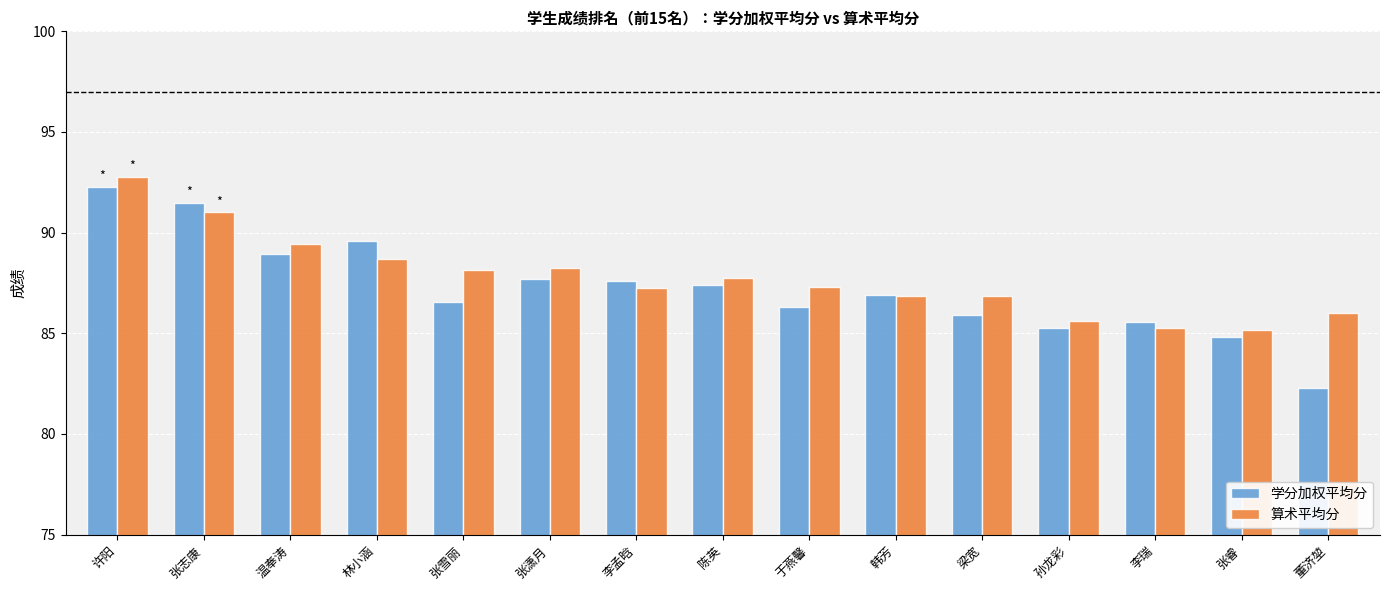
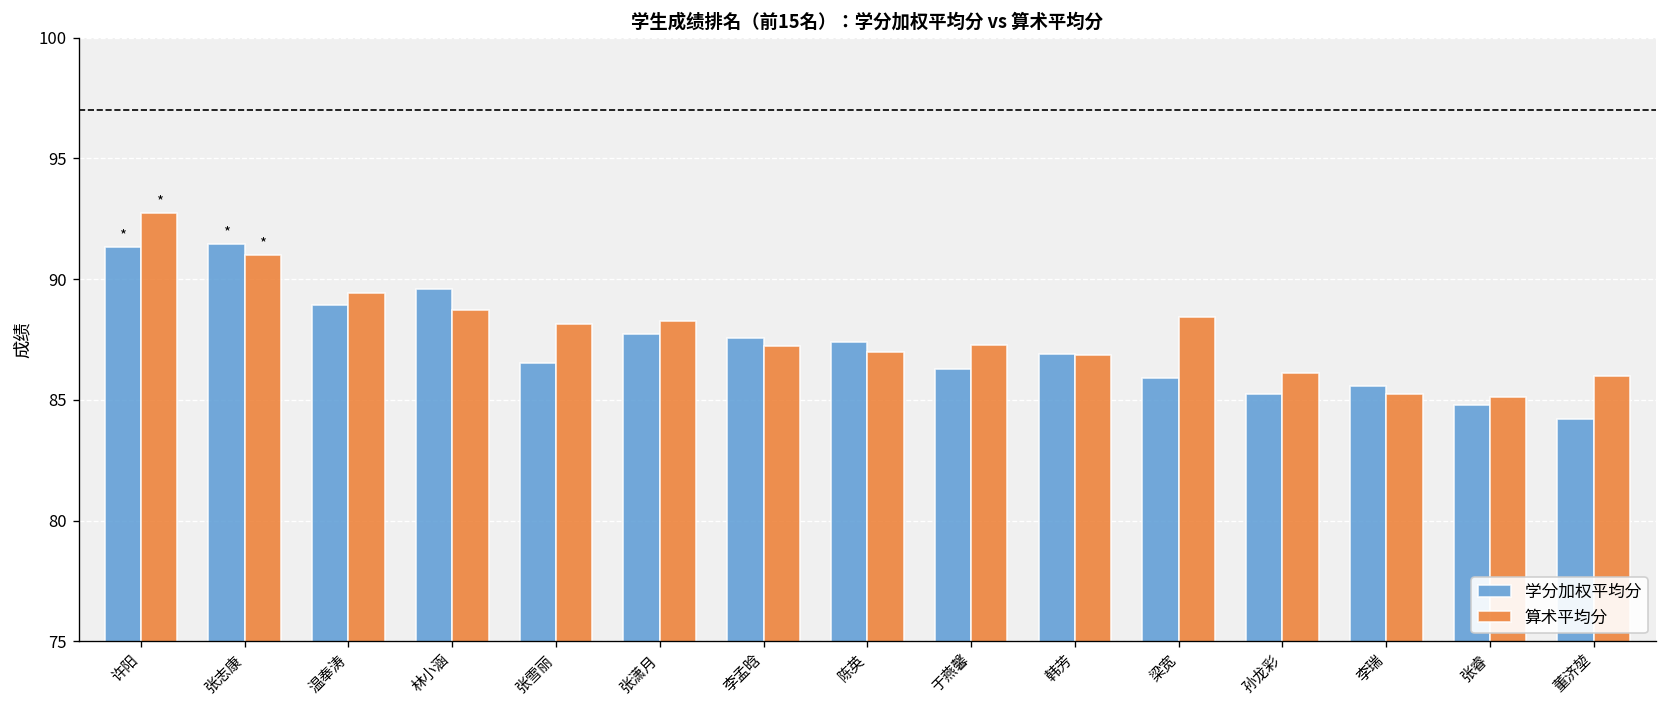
  {
    "学分加权平均分": {
-     "许阳": 92.3,
+     "许阳": 91.3,
      "张志康": 91.5,
      "温奉涛": 89.0,
      "林小涵": 89.6,
      "张雪丽": 86.5,
      "张潇月": 87.7,
      "李孟晗": 87.6,
      "陈英": 87.4,
      "于燕馨": 86.3,
      "韩芳": 86.9,
      "梁宽": 85.9,
      "孙龙彩": 85.3,
      "李瑞": 85.6,
      "张睿": 84.8,
-     "董济堃": 82.3
+     "董济堃": 84.2
    },
    "算术平均分": {
      "许阳": 92.8,
      "张志康": 91.0,
      "温奉涛": 89.4,
      "林小涵": 88.7,
      "张雪丽": 88.1,
      "张潇月": 88.3,
      "李孟晗": 87.3,
-     "陈英": 87.8,
+     "陈英": 87.0,
      "于燕馨": 87.3,
      "韩芳": 86.9,
-     "梁宽": 86.9,
-     "孙龙彩": 85.6,
+     "梁宽": 88.4,
+     "孙龙彩": 86.1,
      "李瑞": 85.3,
      "张睿": 85.1,
      "董济堃": 86.0
    }
  }
